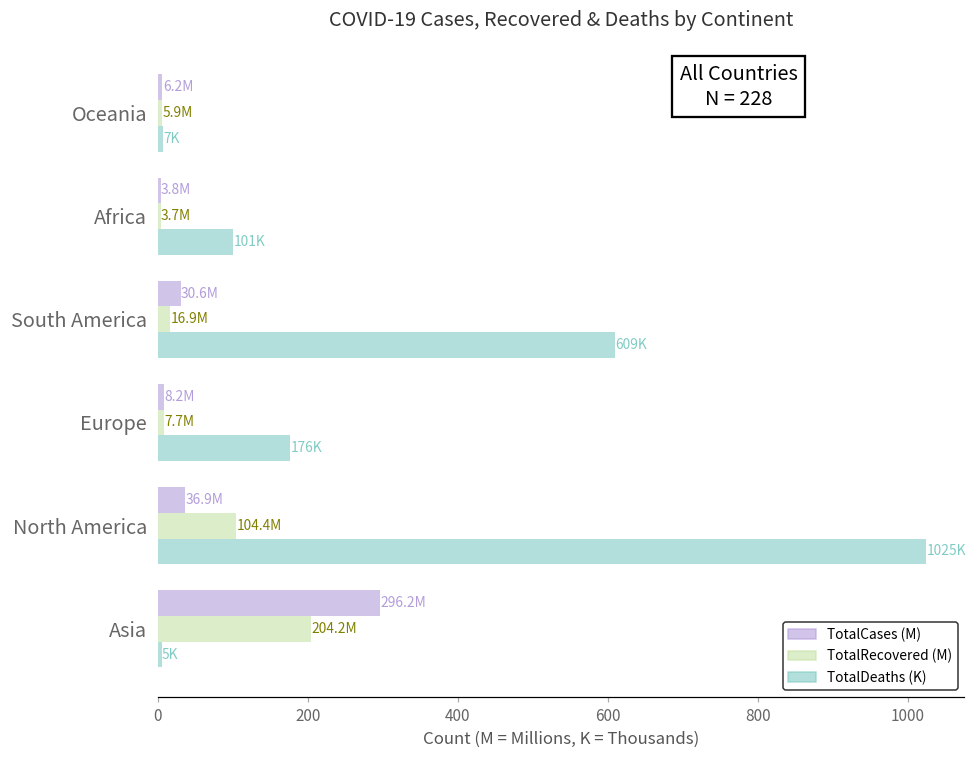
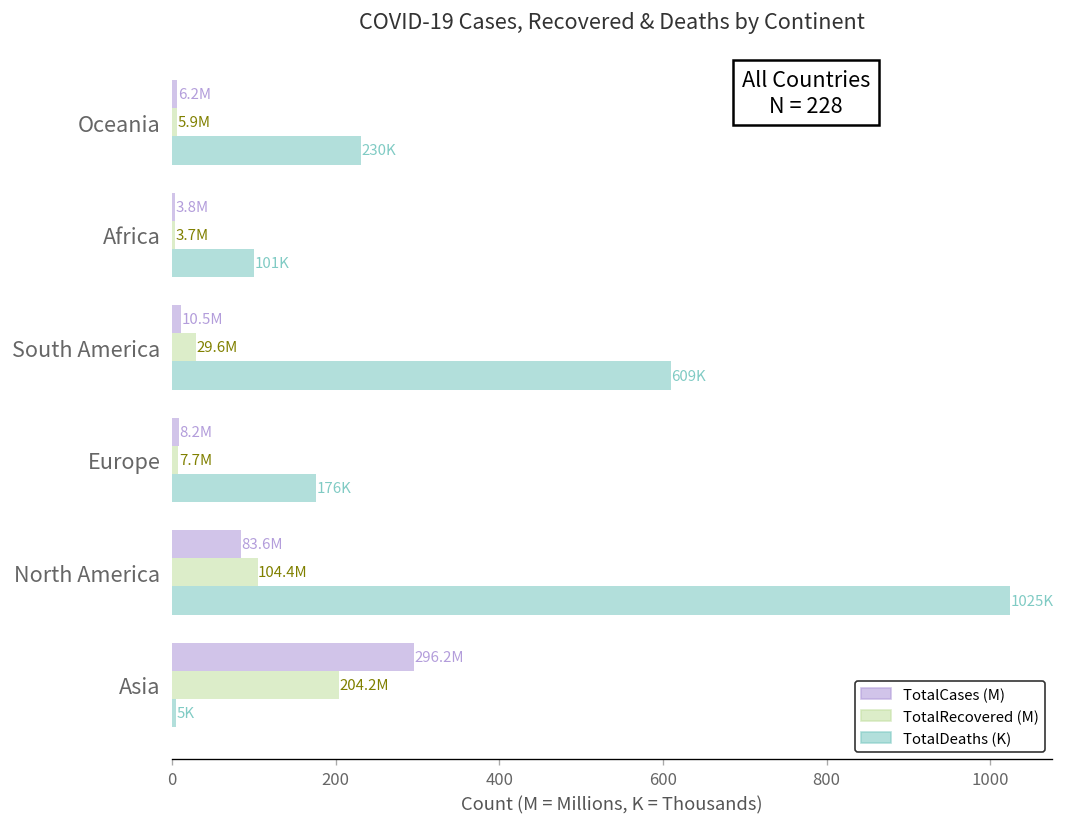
  {
    "TotalCases (M)": {
      "Oceania": "6.2M",
      "Africa": "3.8M",
-     "South America": "30.6M",
+     "South America": "10.5M",
      "Europe": "8.2M",
-     "North America": "36.9M",
+     "North America": "83.6M",
      "Asia": "296.2M"
    },
    "TotalRecovered (M)": {
      "Oceania": "5.9M",
      "Africa": "3.7M",
-     "South America": "16.9M",
+     "South America": "29.6M",
      "Europe": "7.7M",
      "North America": "104.4M",
      "Asia": "204.2M"
    },
    "TotalDeaths (K)": {
-     "Oceania": "7K",
+     "Oceania": "230K",
      "Africa": "101K",
      "South America": "609K",
      "Europe": "176K",
      "North America": "1025K",
      "Asia": "5K"
    }
  }
